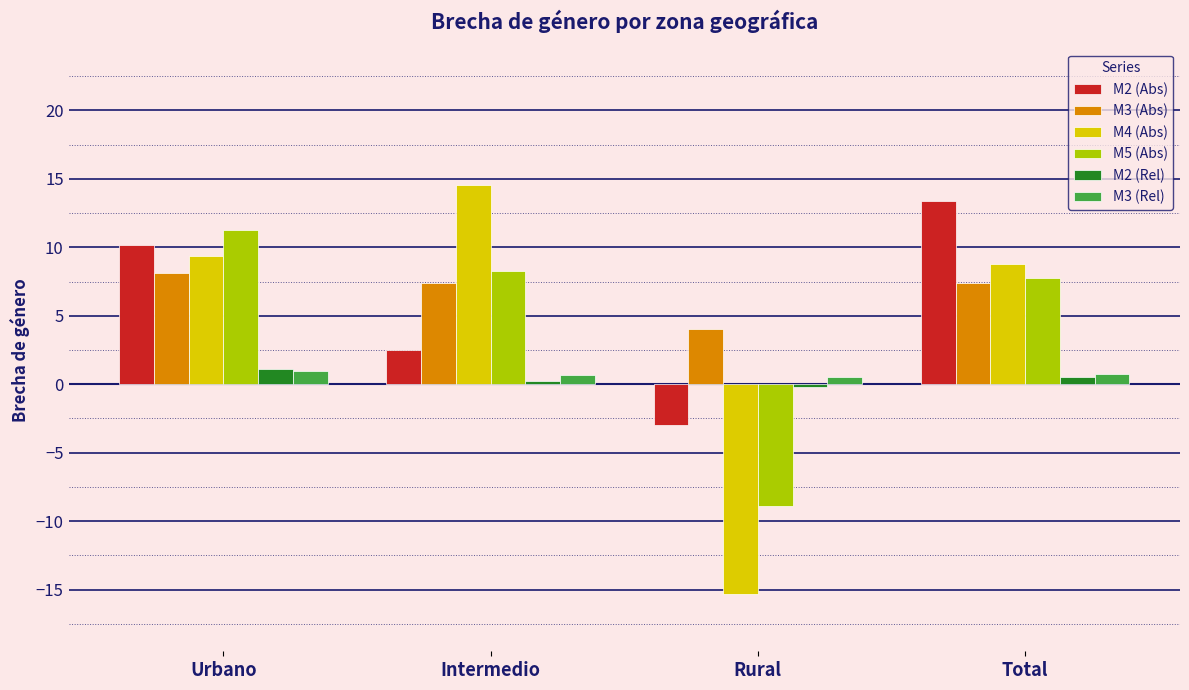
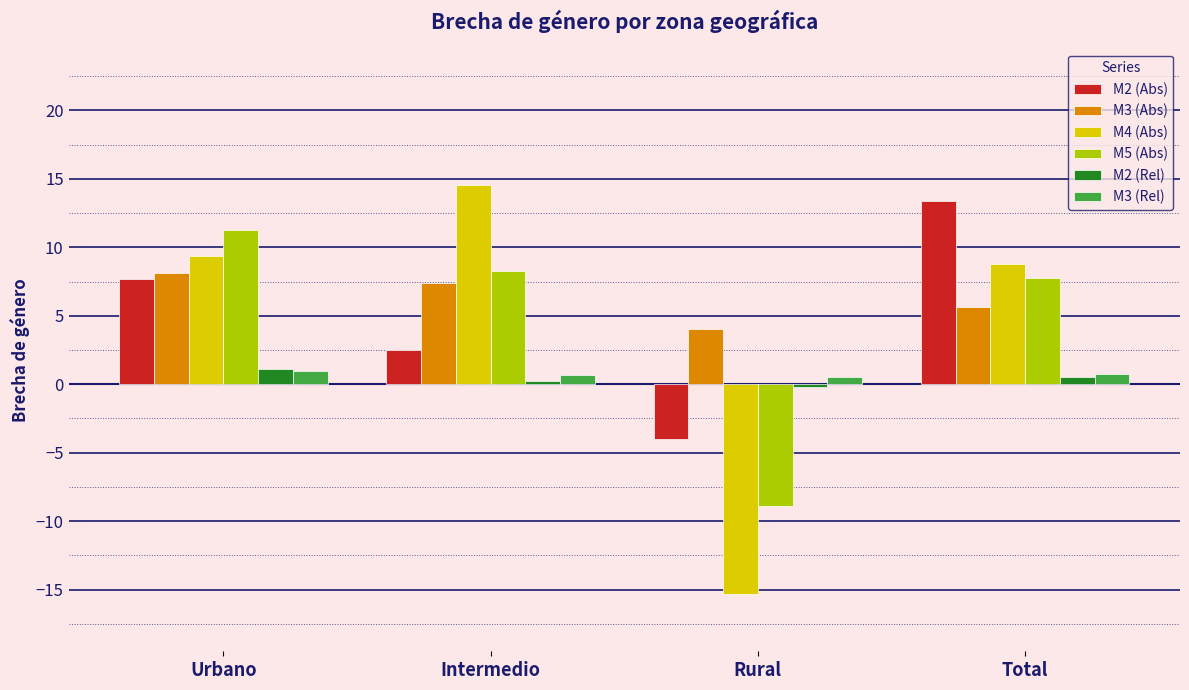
  {
    "M2 (Abs)": {
-     "Urbano": 10.2,
+     "Urbano": 7.7,
      "Intermedio": 2.5,
-     "Rural": -2.9,
+     "Rural": -4.0,
      "Total": 13.4
    },
    "M3 (Abs)": {
      "Urbano": 8.1,
      "Intermedio": 7.4,
      "Rural": 4.0,
-     "Total": 7.4
+     "Total": 5.6
    }
  }
